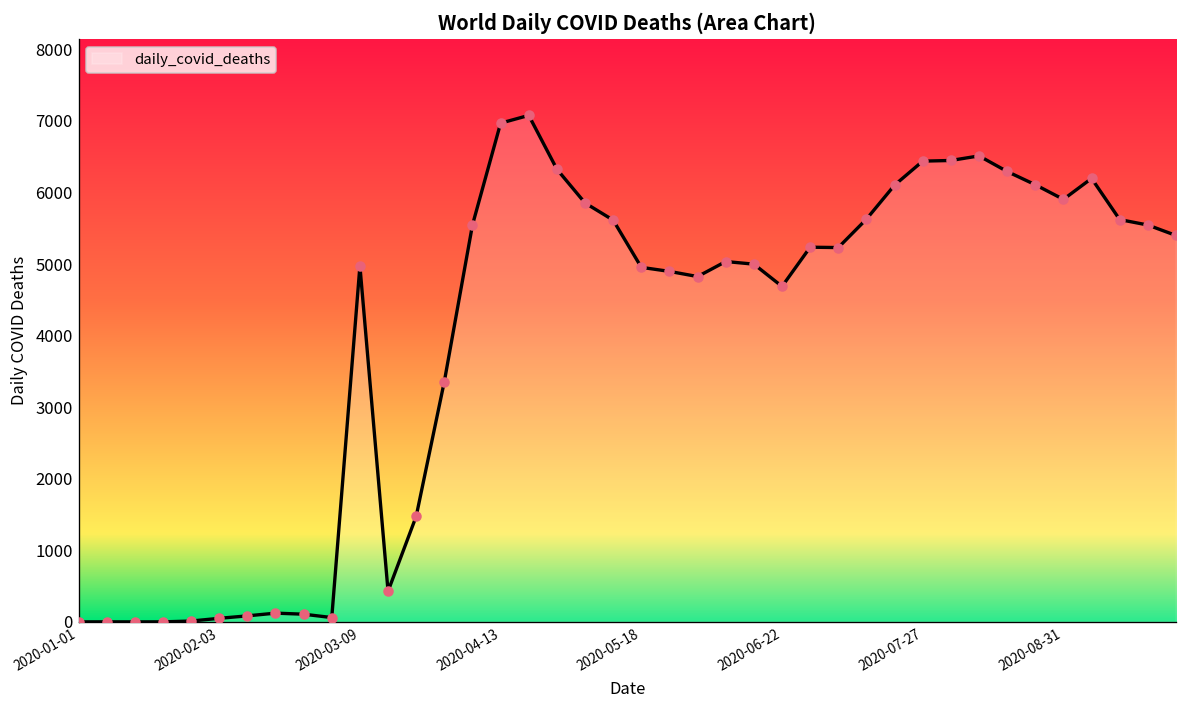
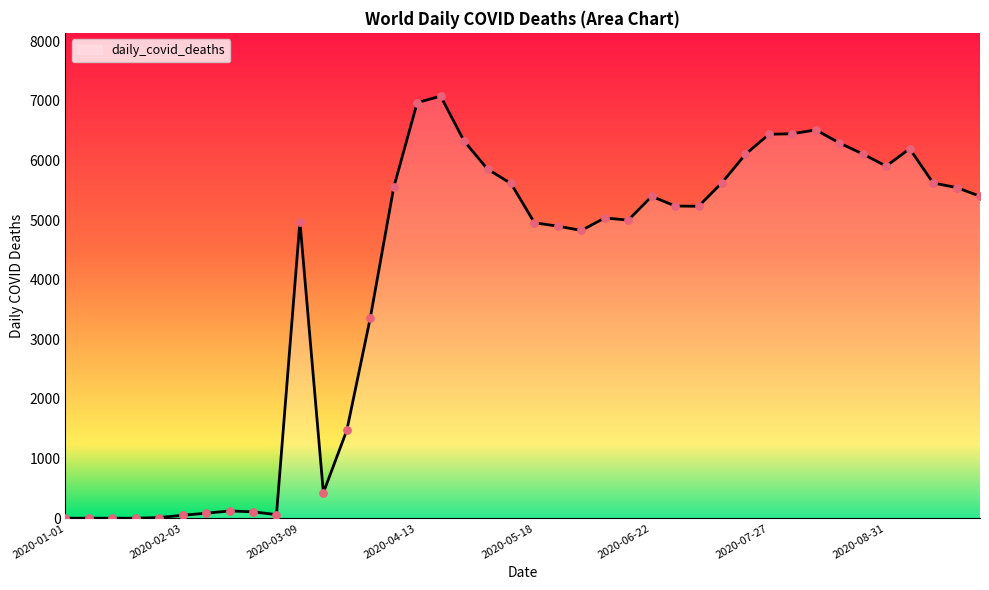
  {
    "2020-01-01": 0,
    "2020-02-03": 0,
    "2020-03-09": 5000,
    "2020-04-13": 7000,
    "2020-05-18": 5000,
-   "2020-06-22": 4700,
+   "2020-06-22": 5400,
    "2020-07-27": 6400,
    "2020-08-31": 5900
  }
